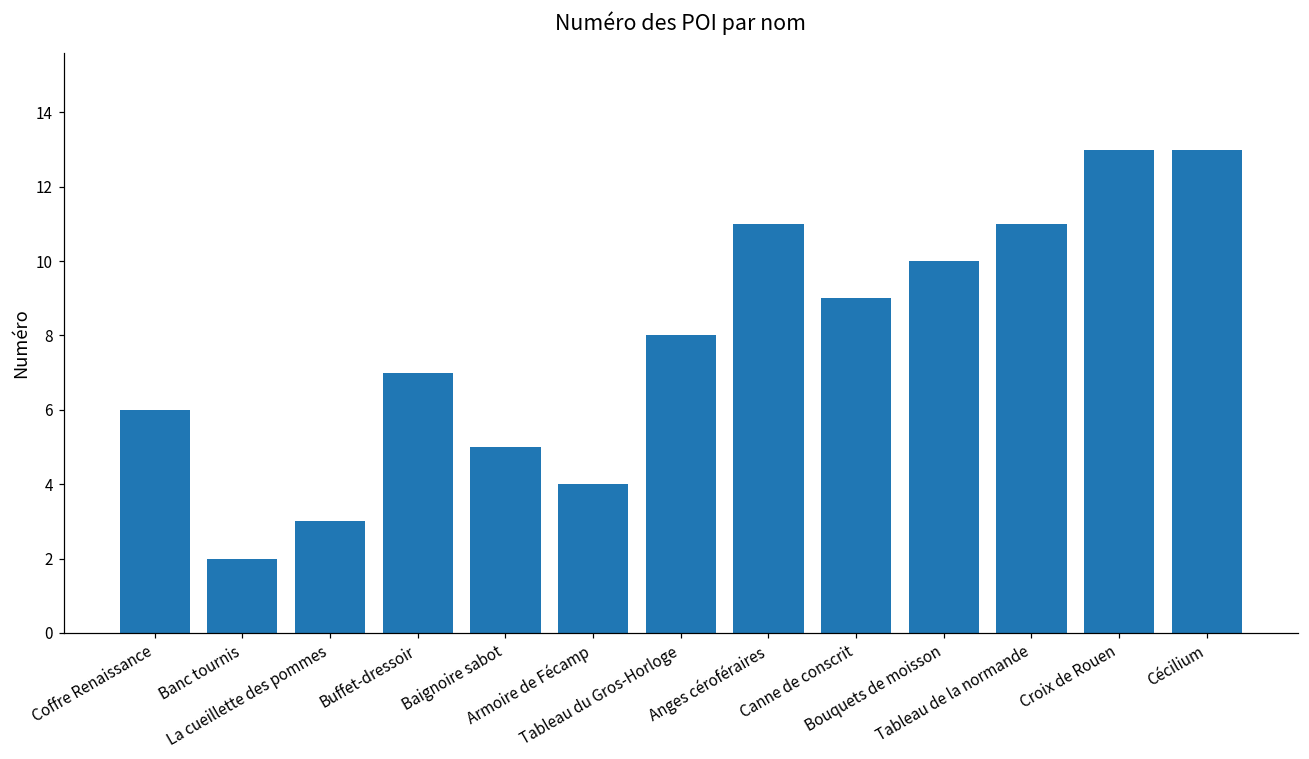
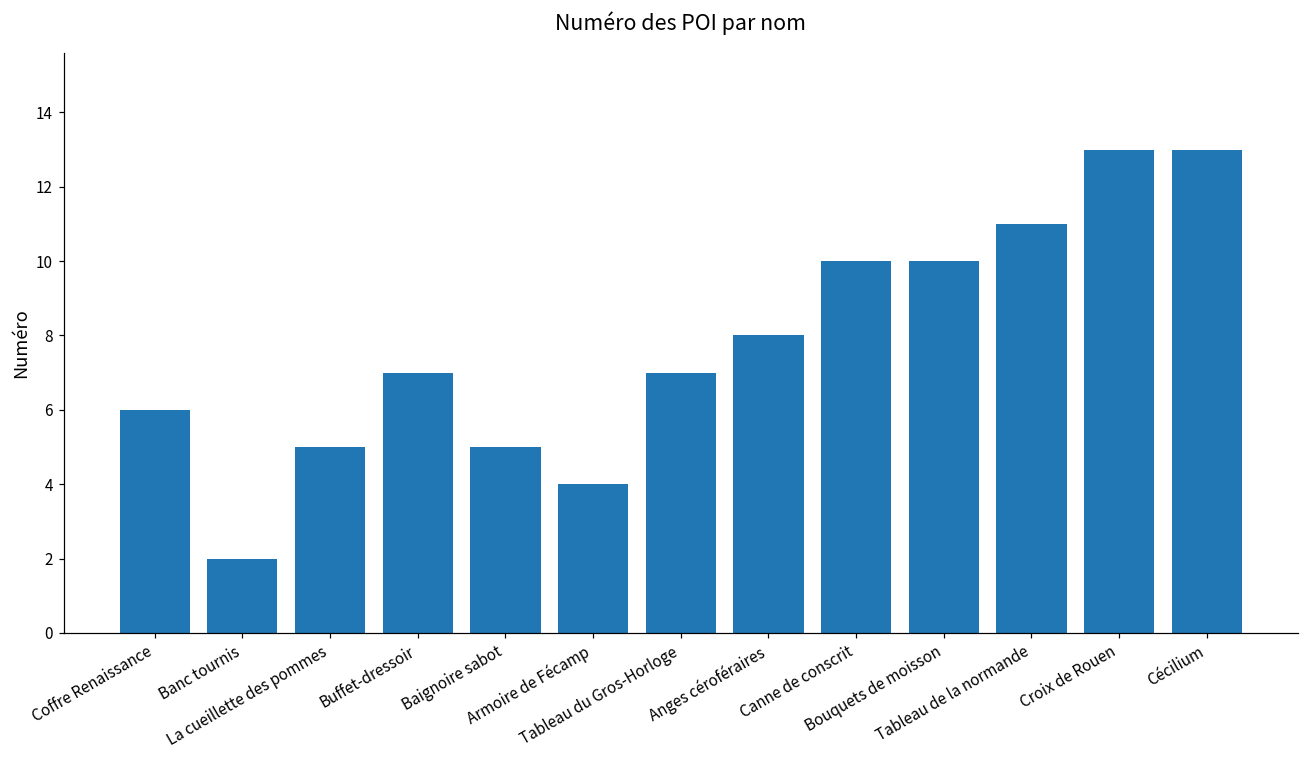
  {
    "Coffre Renaissance": 6,
    "Banc tournis": 2,
-   "La cueillette des pommes": 3,
+   "La cueillette des pommes": 5,
    "Buffet-dressoir": 7,
    "Baignoire sabot": 5,
    "Armoire de Fécamp": 4,
-   "Tableau du Gros-Horloge": 8,
-   "Anges céroféraires": 11,
-   "Canne de conscrit": 9,
+   "Tableau du Gros-Horloge": 7,
+   "Anges céroféraires": 8,
+   "Canne de conscrit": 10,
    "Bouquets de moisson": 10,
    "Tableau de la normande": 11,
    "Croix de Rouen": 13,
    "Cécilium": 13
  }
